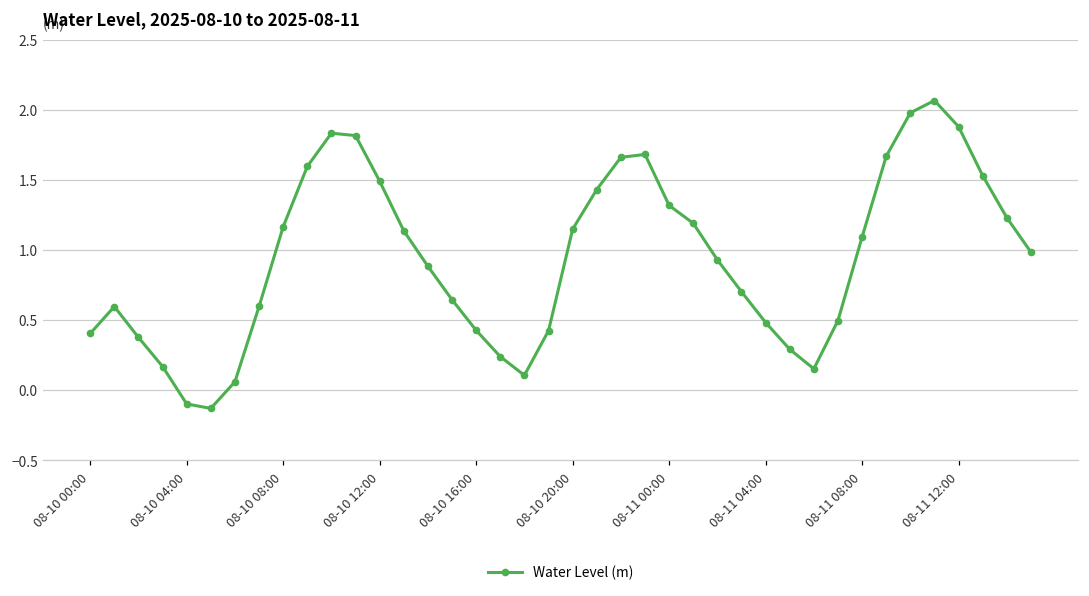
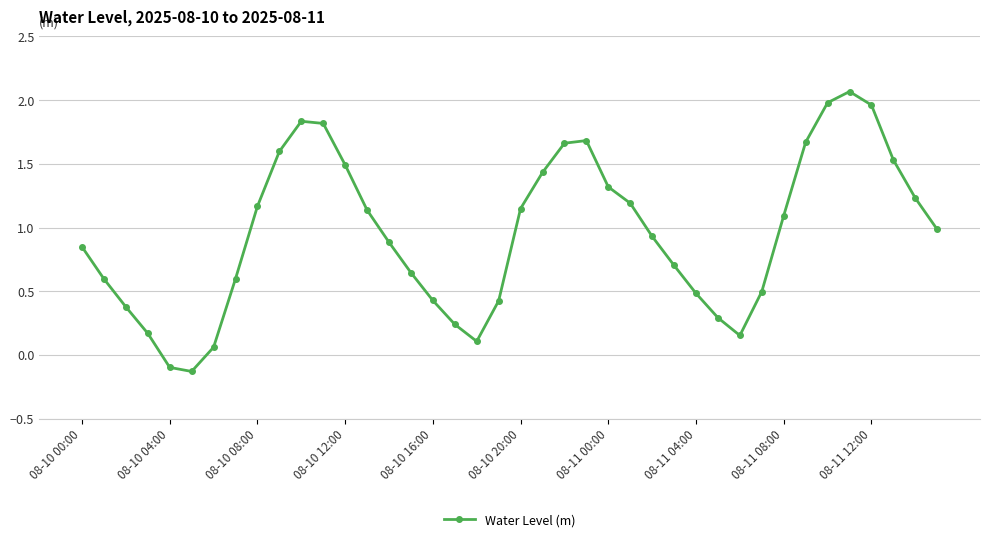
  {
-   "08-10 00:00": 0.41,
+   "08-10 00:00": 0.85,
    "08-10 04:00": -0.10,
    "08-10 08:00": 1.17,
    "08-10 12:00": 1.49,
    "08-10 16:00": 0.43,
    "08-10 20:00": 1.15,
    "08-11 00:00": 1.32,
    "08-11 04:00": 0.48,
    "08-11 08:00": 1.09,
-   "08-11 12:00": 1.88
+   "08-11 12:00": 1.96
  }
